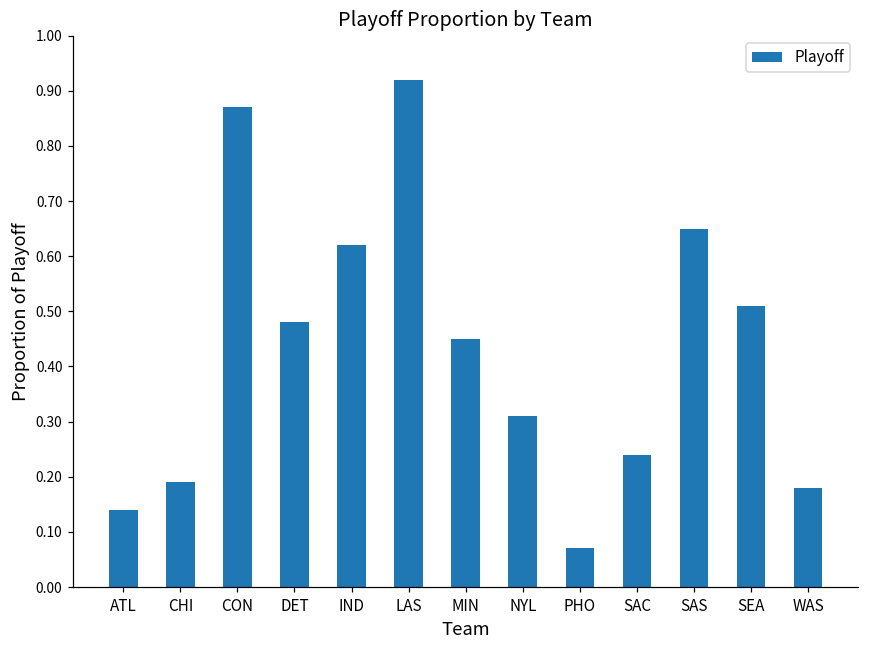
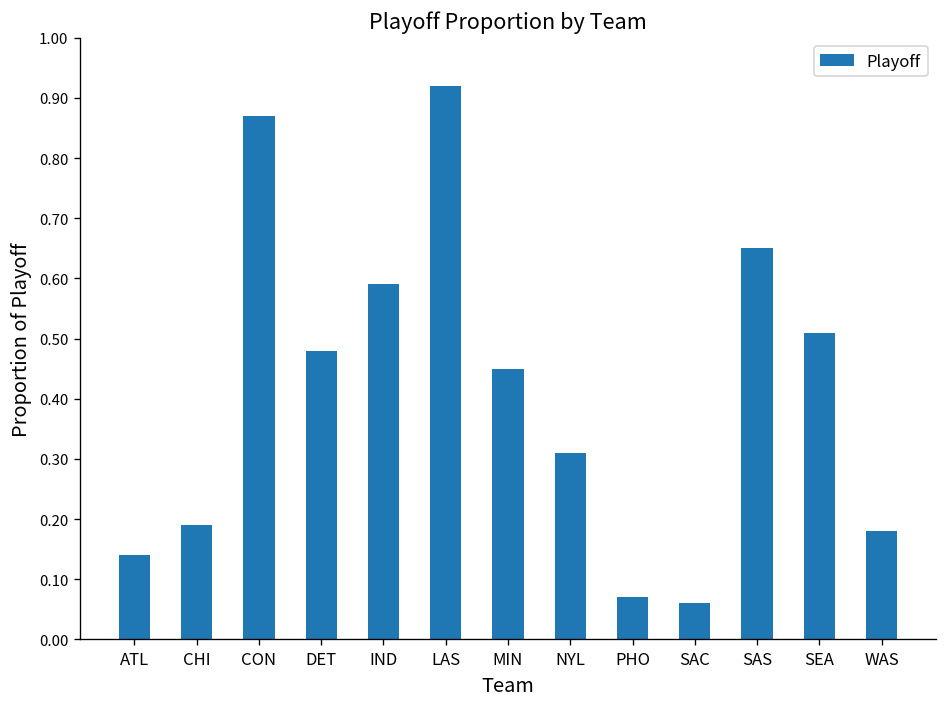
  {
    "ATL": 0.14,
    "CHI": 0.19,
    "CON": 0.87,
    "DET": 0.48,
-   "IND": 0.62,
+   "IND": 0.59,
    "LAS": 0.92,
    "MIN": 0.45,
    "NYL": 0.31,
    "PHO": 0.07,
-   "SAC": 0.24,
+   "SAC": 0.06,
    "SAS": 0.65,
    "SEA": 0.51,
    "WAS": 0.18
  }
